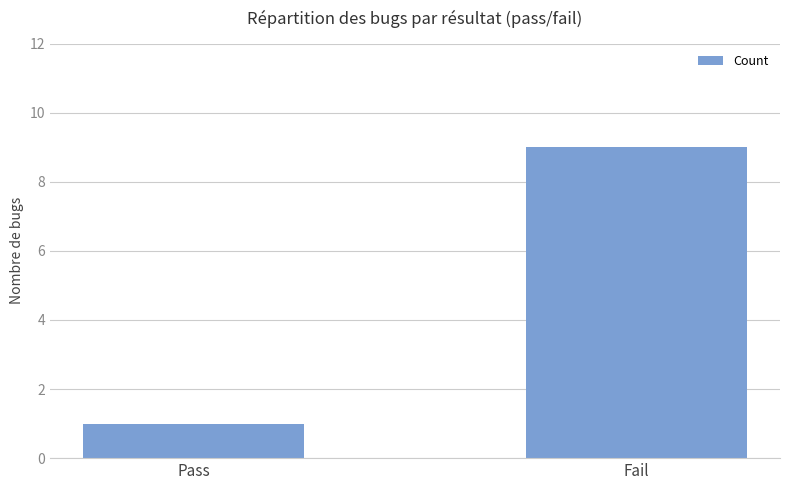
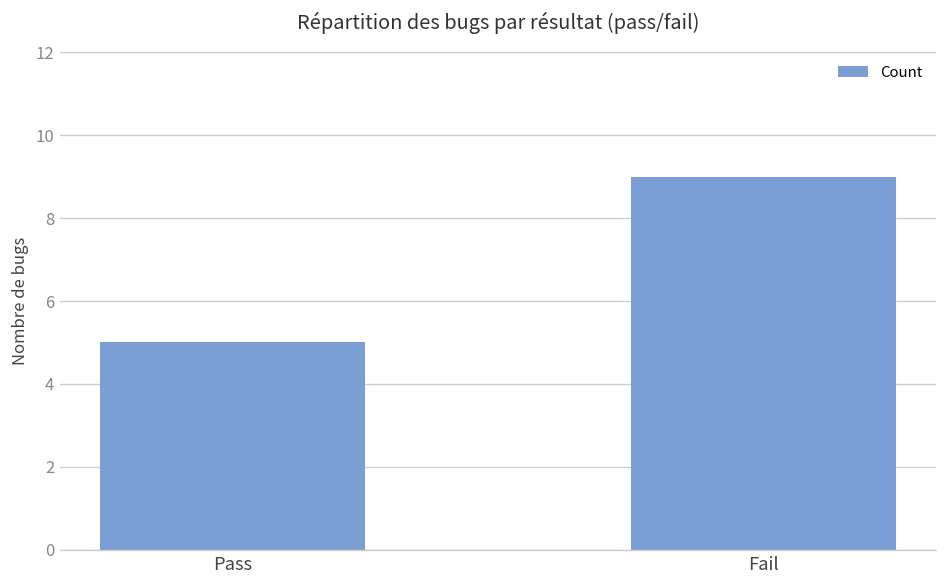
  {
-   "Pass": 1,
+   "Pass": 5,
    "Fail": 9
  }
